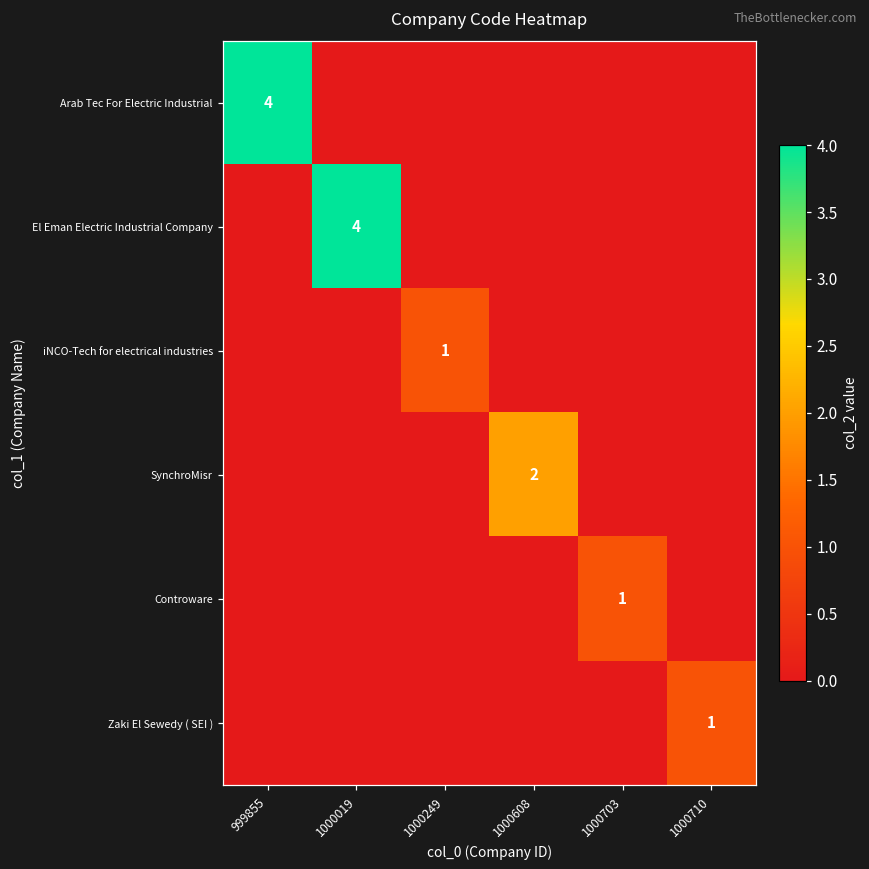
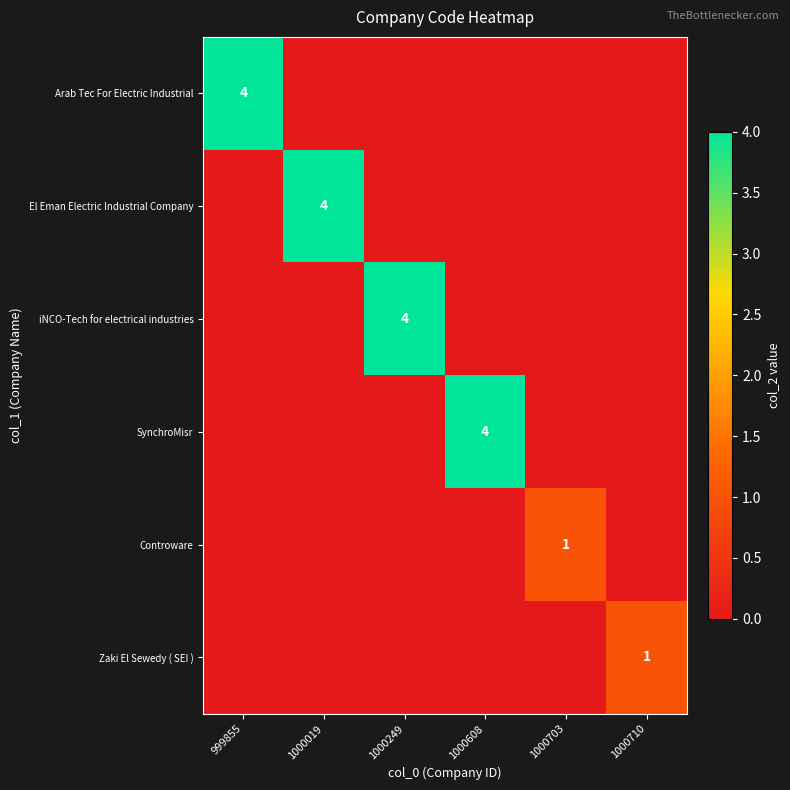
  {
    "Arab Tec For Electric Industrial": {
      "999855": 4
    },
    "El Eman Electric Industrial Company": {
      "1000019": 4
    },
    "iNCO-Tech for electrical industries": {
-     "1000249": 1
+     "1000249": 4
    },
    "SynchroMisr": {
-     "1000608": 2
+     "1000608": 4
    },
    "Controware": {
      "1000703": 1
    },
    "Zaki El Sewedy ( SEI )": {
      "1000710": 1
    }
  }
